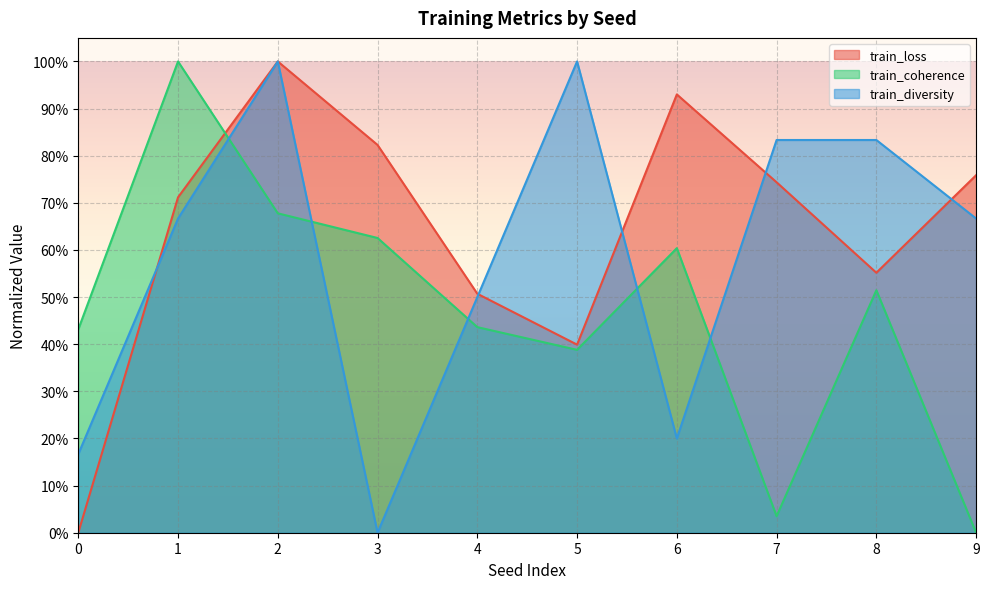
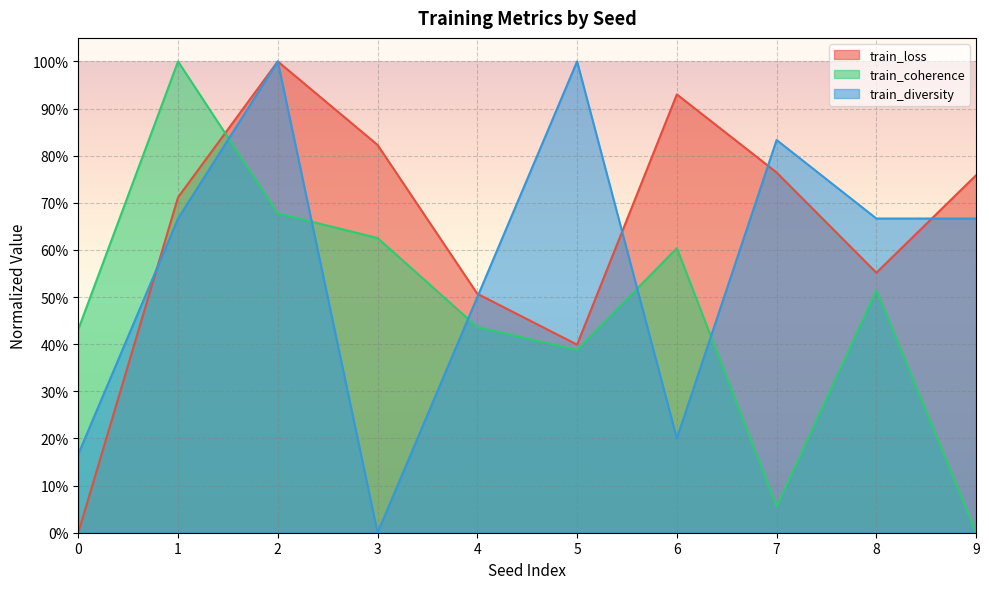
  {
    "train_loss": {
      "0": "0%",
      "1": "71%",
      "3": "82%",
      "4": "51%",
      "5": "40%",
      "6": "93%",
-     "7": "74%",
+     "7": "76%",
      "8": "55%",
      "9": "76%"
    },
    "train_coherence": {
      "0": "43%",
      "1": "100%",
      "2": "68%",
      "3": "63%",
      "4": "44%",
      "5": "39%",
      "6": "60%",
-     "7": "4%",
+     "7": "6%",
      "8": "51%",
      "9": "0%"
    },
    "train_diversity": {
      "0": "17%",
      "1": "67%",
      "3": "0%",
      "4": "50%",
      "5": "100%",
      "6": "20%",
      "7": "83%",
-     "8": "83%",
+     "8": "67%",
      "9": "67%"
    }
  }
